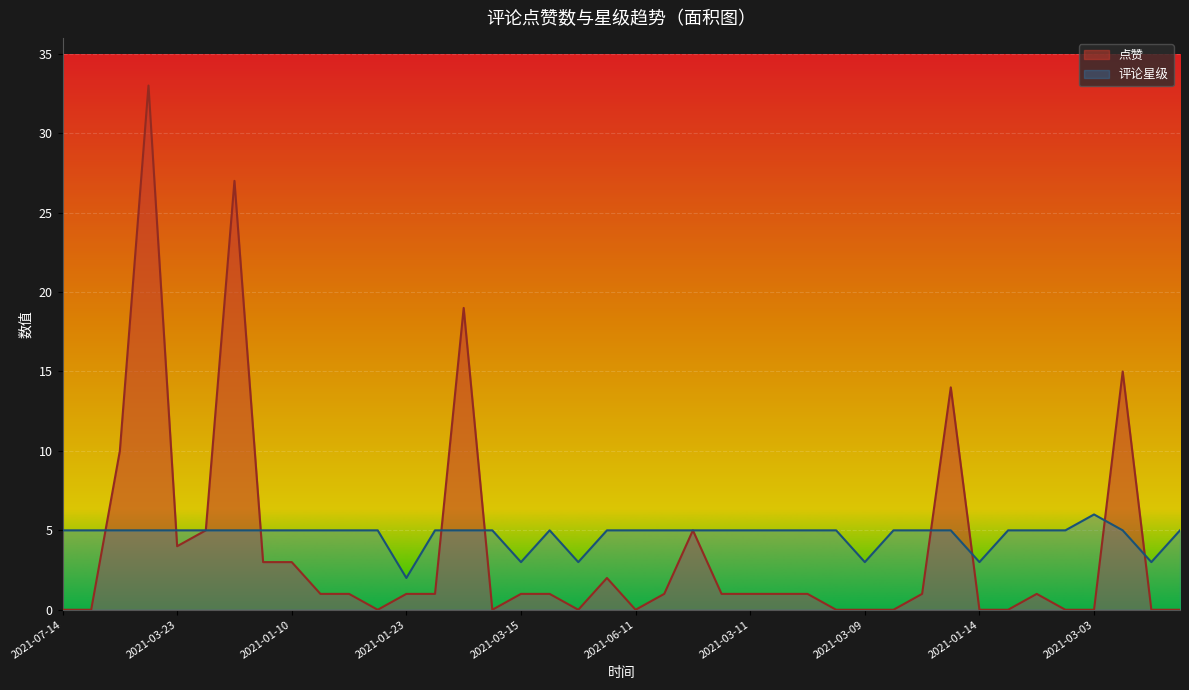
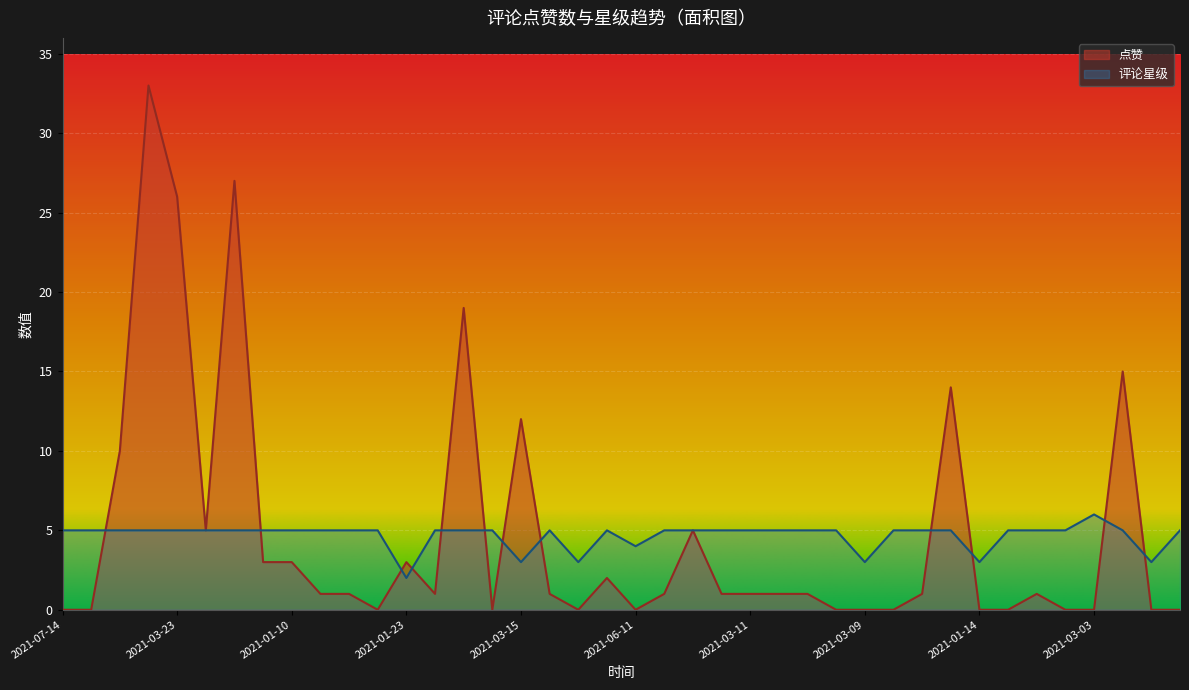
  {
    "点赞": {
      "2021-07-14": 0,
-     "2021-03-23": 4,
+     "2021-03-23": 26,
      "2021-01-10": 3,
-     "2021-01-23": 1,
-     "2021-03-15": 1,
+     "2021-01-23": 3,
+     "2021-03-15": 12,
      "2021-06-11": 0,
      "2021-03-09": 0,
      "2021-01-14": 0,
      "2021-03-03": 0
    },
    "评论星级": {
      "2021-07-14": 5,
      "2021-03-23": 5,
      "2021-01-10": 5,
      "2021-01-23": 2,
      "2021-03-15": 3,
-     "2021-06-11": 5,
+     "2021-06-11": 4,
      "2021-03-09": 3,
      "2021-01-14": 3,
      "2021-03-03": 6
    }
  }
